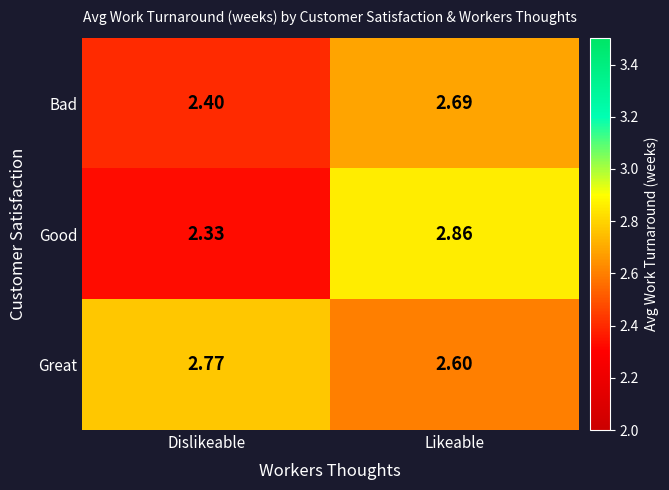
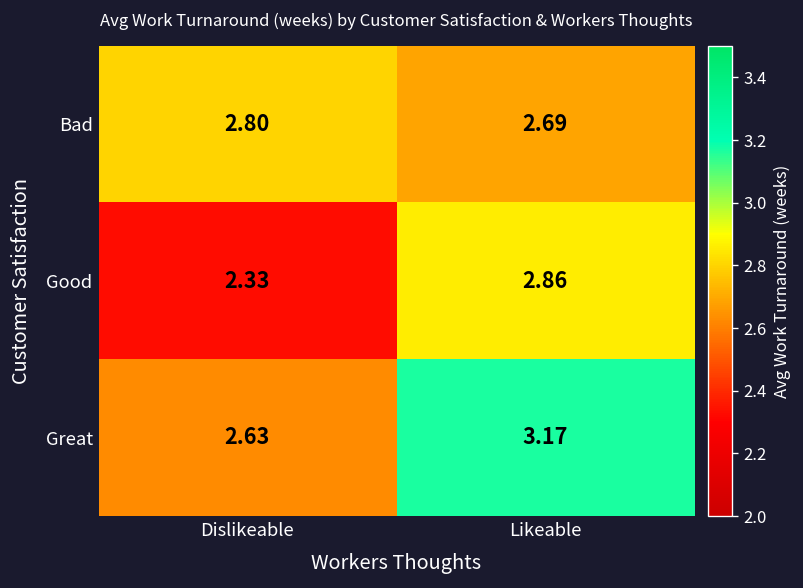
  {
    "Bad": {
-     "Dislikeable": 2.40,
+     "Dislikeable": 2.80,
      "Likeable": 2.69
    },
    "Good": {
      "Dislikeable": 2.33,
      "Likeable": 2.86
    },
    "Great": {
-     "Dislikeable": 2.77,
-     "Likeable": 2.60
+     "Dislikeable": 2.63,
+     "Likeable": 3.17
    }
  }
